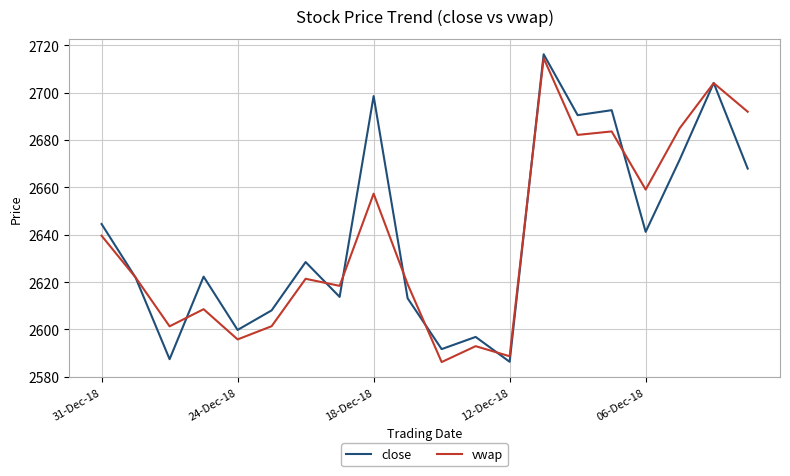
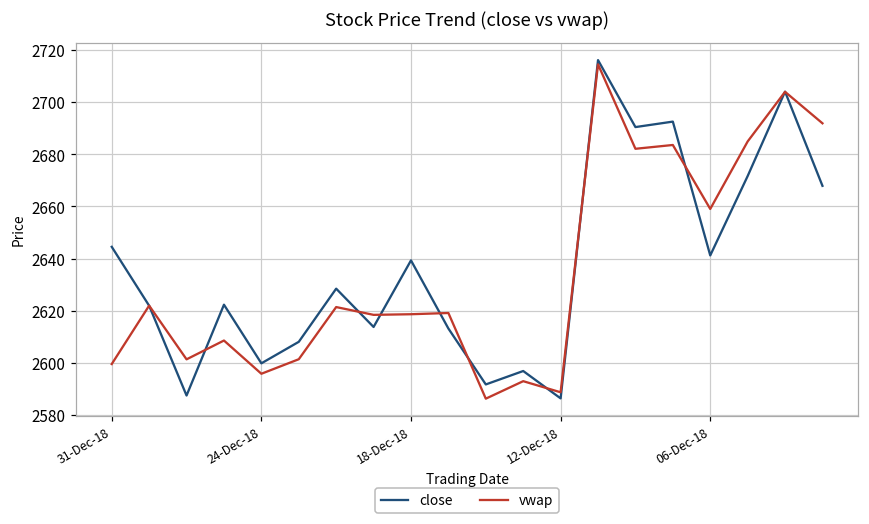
  {
    "close": {
      "31-Dec-18": 2645,
      "24-Dec-18": 2600,
-     "18-Dec-18": 2699,
+     "18-Dec-18": 2639,
      "12-Dec-18": 2586,
      "06-Dec-18": 2641
    },
    "vwap": {
-     "31-Dec-18": 2640,
+     "31-Dec-18": 2600,
      "24-Dec-18": 2596,
-     "18-Dec-18": 2657,
+     "18-Dec-18": 2619,
      "12-Dec-18": 2589,
      "06-Dec-18": 2659
    }
  }
